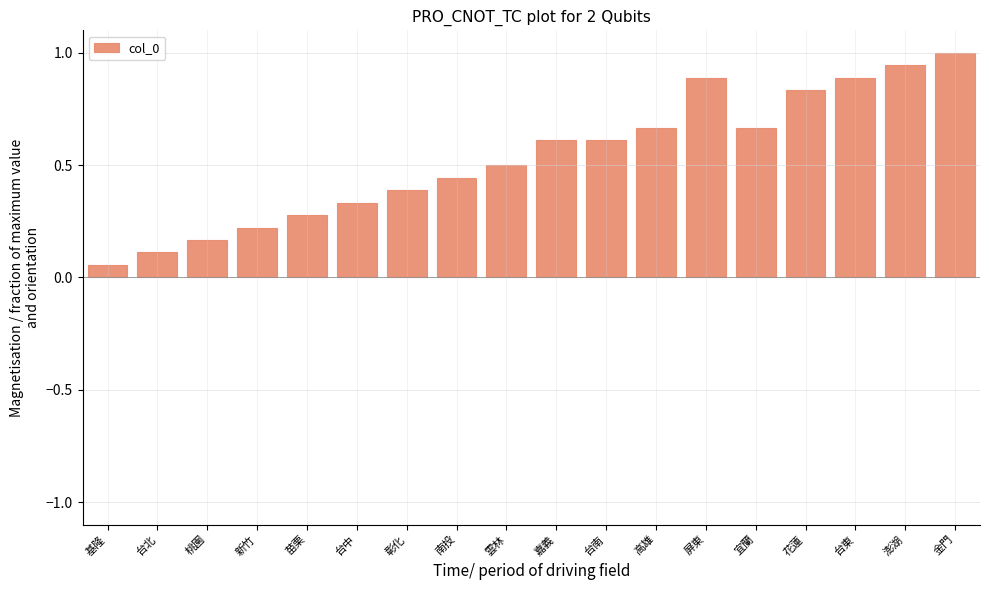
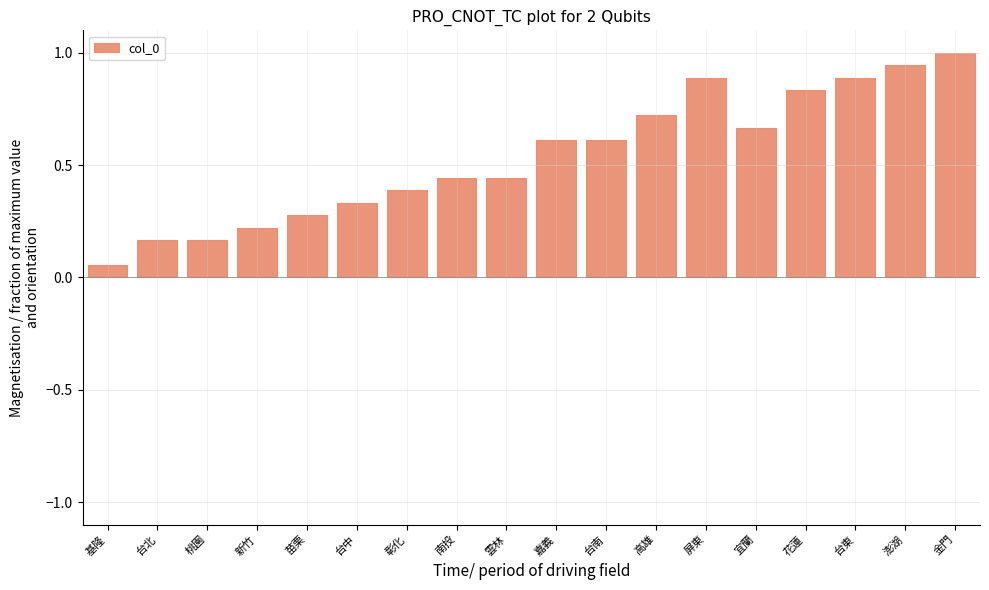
  {
    "基隆": 0.06,
-   "台北": 0.11,
+   "台北": 0.17,
    "桃園": 0.17,
    "新竹": 0.22,
    "苗栗": 0.28,
    "台中": 0.33,
    "彰化": 0.39,
    "南投": 0.44,
-   "雲林": 0.50,
+   "雲林": 0.44,
    "嘉義": 0.61,
    "台南": 0.61,
-   "高雄": 0.67,
+   "高雄": 0.72,
    "屏東": 0.89,
    "宜蘭": 0.67,
    "花蓮": 0.83,
    "台東": 0.89,
    "澎湖": 0.94,
    "金門": 1.00
  }
